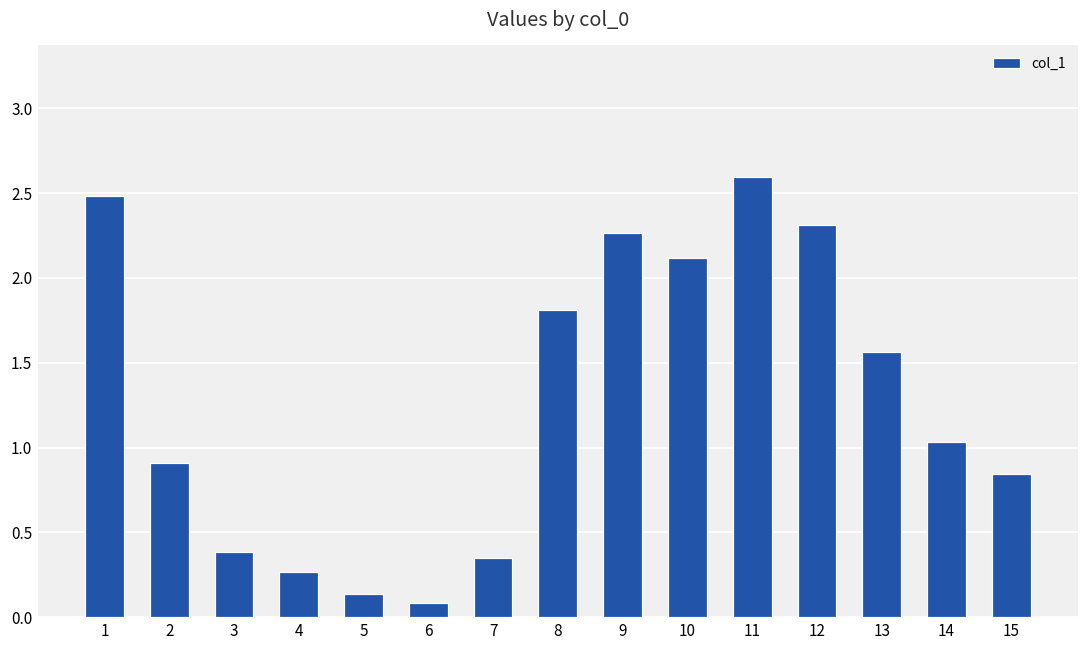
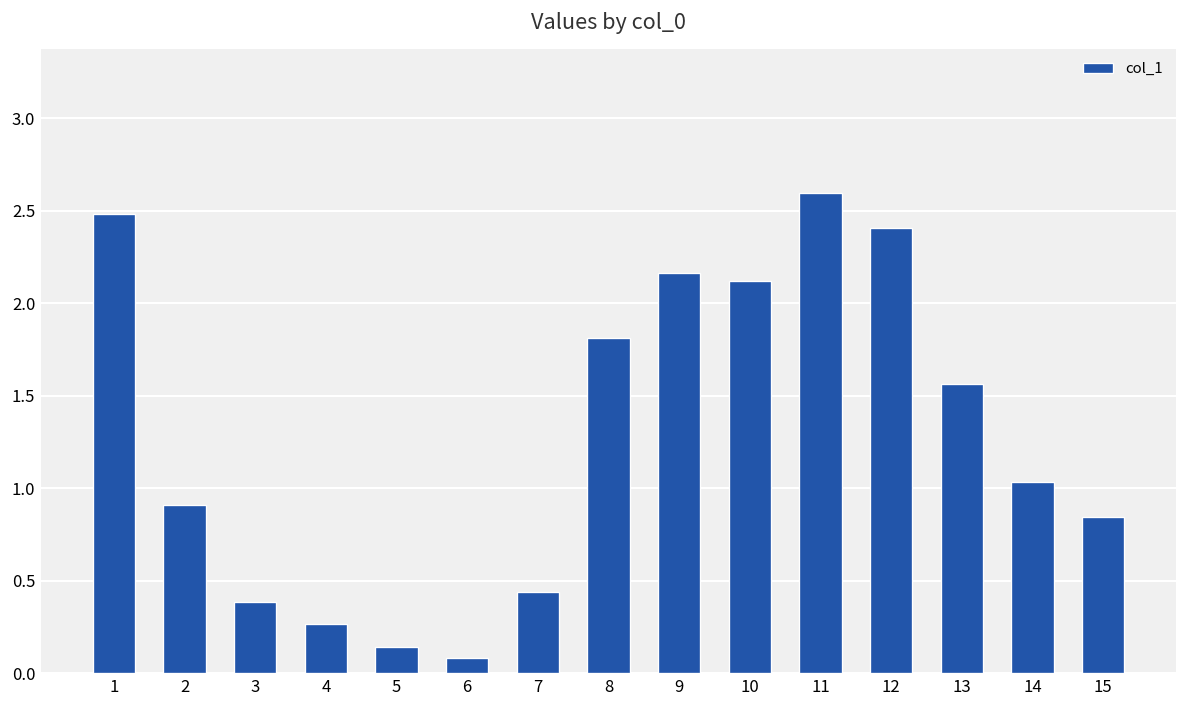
  {
    "1": 2.48,
    "2": 0.91,
    "3": 0.39,
    "4": 0.26,
    "5": 0.14,
    "6": 0.08,
-   "7": 0.35,
+   "7": 0.44,
    "8": 1.81,
-   "9": 2.26,
+   "9": 2.17,
    "10": 2.12,
    "11": 2.60,
-   "12": 2.31,
+   "12": 2.41,
    "13": 1.57,
    "14": 1.03,
    "15": 0.84
  }
